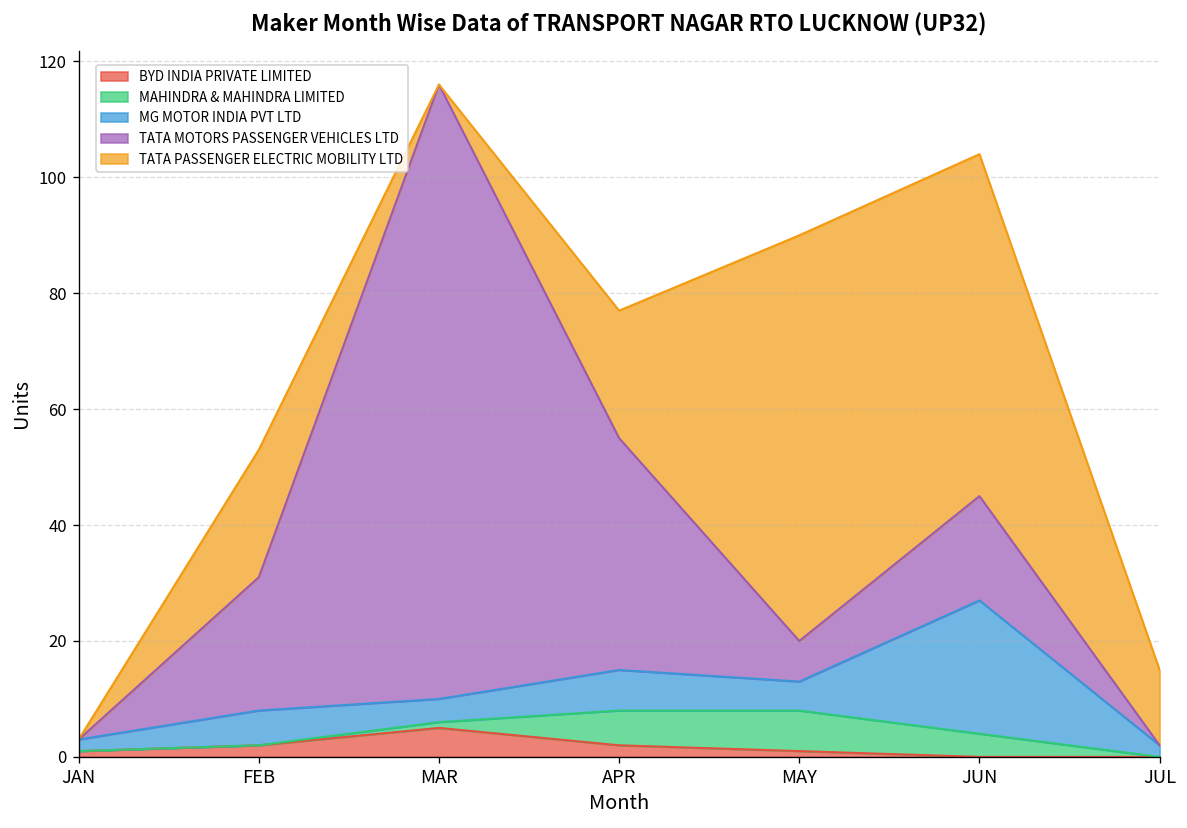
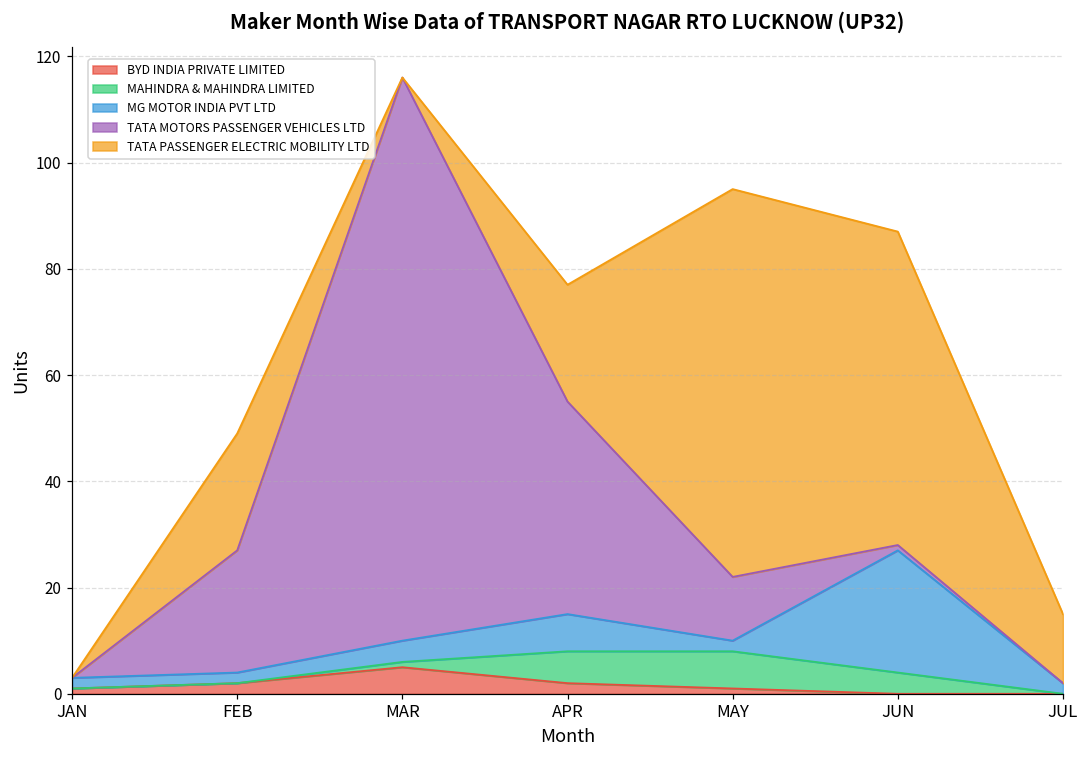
  {
    "BYD INDIA PRIVATE LIMITED": {
      "MAR": 5,
      "APR": 2,
      "MAY": 1,
      "JUN": 0
    },
    "MAHINDRA & MAHINDRA LIMITED": {
      "MAR": 1,
      "APR": 6,
      "MAY": 7,
      "JUN": 4
    },
    "MG MOTOR INDIA PVT LTD": {
-     "FEB": 6,
+     "FEB": 2,
      "MAR": 4,
      "APR": 7,
-     "MAY": 5,
+     "MAY": 2,
      "JUN": 23
    },
    "TATA MOTORS PASSENGER VEHICLES LTD": {
      "FEB": 23,
      "APR": 40,
-     "MAY": 7,
-     "JUN": 18
+     "MAY": 12,
+     "JUN": 1
    },
    "TATA PASSENGER ELECTRIC MOBILITY LTD": {
      "FEB": 22,
      "APR": 22,
-     "MAY": 70,
+     "MAY": 73,
      "JUN": 59,
      "JUL": 13
    }
  }
